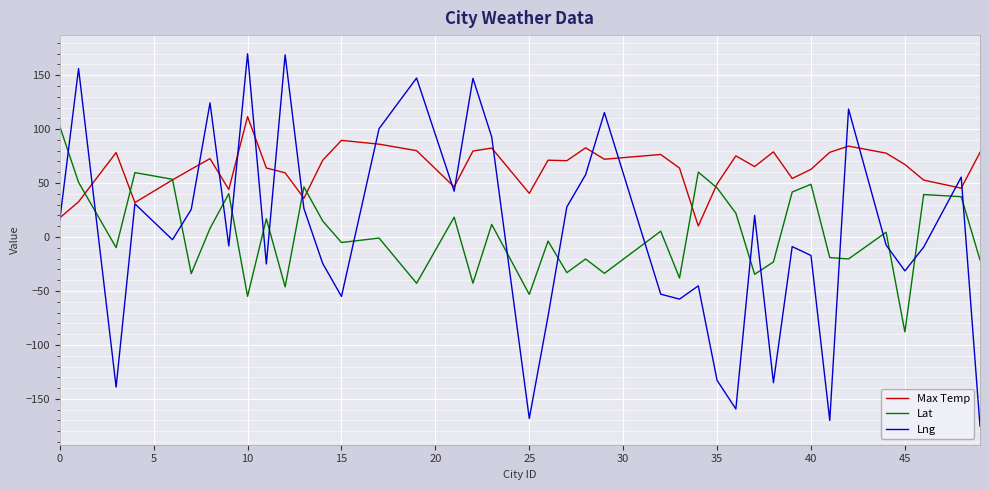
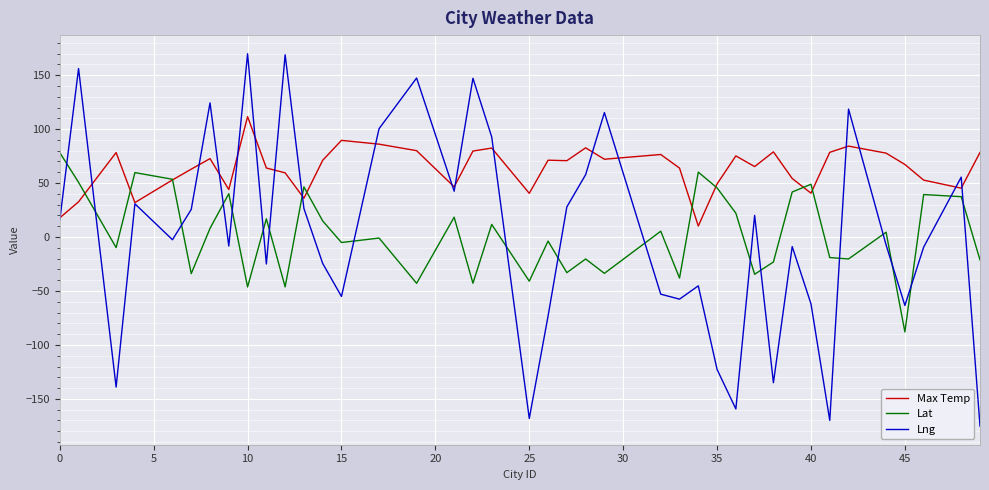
  {
    "Max Temp": {
      "10": 112,
      "15": 90,
      "25": 41,
      "35": 49,
-     "40": 63,
+     "40": 41,
      "45": 67
    },
    "Lat": {
-     "0": 103,
-     "10": -55,
+     "0": 78,
+     "10": -46,
      "15": -5,
-     "25": -53,
+     "25": -41,
      "35": 46,
      "40": 49,
      "45": -88
    },
    "Lng": {
      "10": 170,
      "15": -55,
      "25": -168,
-     "35": -133,
-     "40": -17,
-     "45": -31
+     "35": -123,
+     "40": -62,
+     "45": -63
    }
  }
